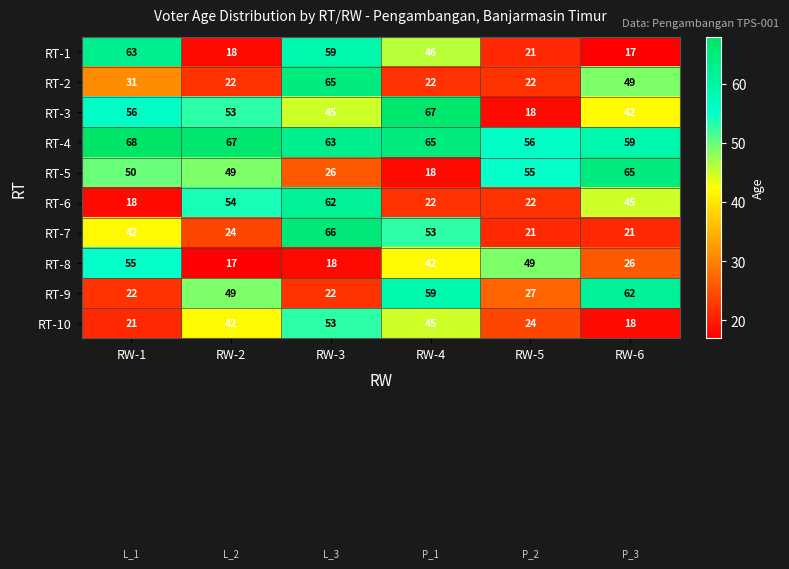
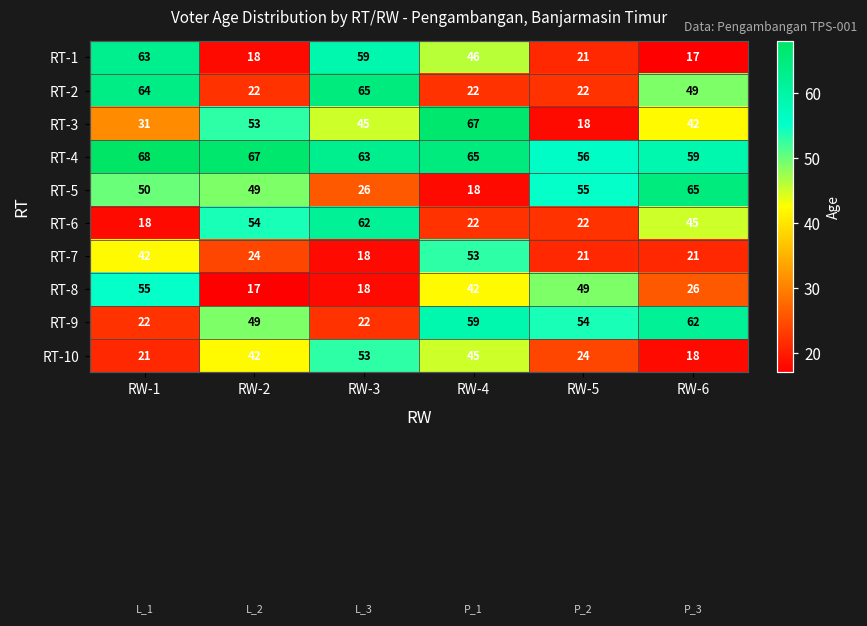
  {
    "RT-1": {
      "RW-1": 63,
      "RW-2": 18,
      "RW-3": 59,
      "RW-4": 46,
      "RW-5": 21,
      "RW-6": 17
    },
    "RT-2": {
-     "RW-1": 31,
+     "RW-1": 64,
      "RW-2": 22,
      "RW-3": 65,
      "RW-4": 22,
      "RW-5": 22,
      "RW-6": 49
    },
    "RT-3": {
-     "RW-1": 56,
+     "RW-1": 31,
      "RW-2": 53,
      "RW-3": 45,
      "RW-4": 67,
      "RW-5": 18,
      "RW-6": 42
    },
    "RT-4": {
      "RW-1": 68,
      "RW-2": 67,
      "RW-3": 63,
      "RW-4": 65,
      "RW-5": 56,
      "RW-6": 59
    },
    "RT-5": {
      "RW-1": 50,
      "RW-2": 49,
      "RW-3": 26,
      "RW-4": 18,
      "RW-5": 55,
      "RW-6": 65
    },
    "RT-6": {
      "RW-1": 18,
      "RW-2": 54,
      "RW-3": 62,
      "RW-4": 22,
      "RW-5": 22,
      "RW-6": 45
    },
    "RT-7": {
      "RW-1": 42,
      "RW-2": 24,
-     "RW-3": 66,
+     "RW-3": 18,
      "RW-4": 53,
      "RW-5": 21,
      "RW-6": 21
    },
    "RT-8": {
      "RW-1": 55,
      "RW-2": 17,
      "RW-3": 18,
      "RW-4": 42,
      "RW-5": 49,
      "RW-6": 26
    },
    "RT-9": {
      "RW-1": 22,
      "RW-2": 49,
      "RW-3": 22,
      "RW-4": 59,
-     "RW-5": 27,
+     "RW-5": 54,
      "RW-6": 62
    },
    "RT-10": {
      "RW-1": 21,
      "RW-2": 42,
      "RW-3": 53,
      "RW-4": 45,
      "RW-5": 24,
      "RW-6": 18
    }
  }
